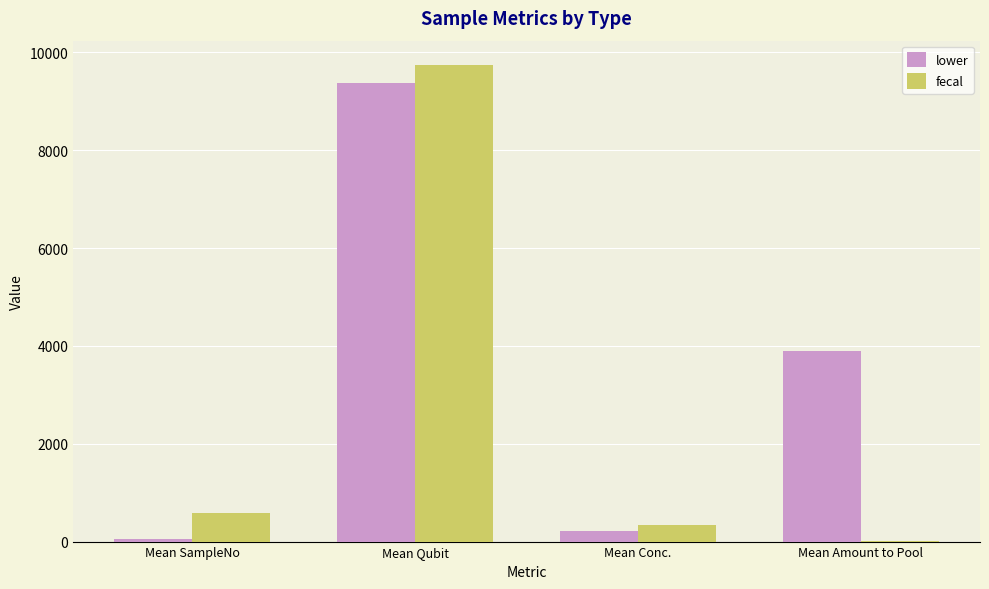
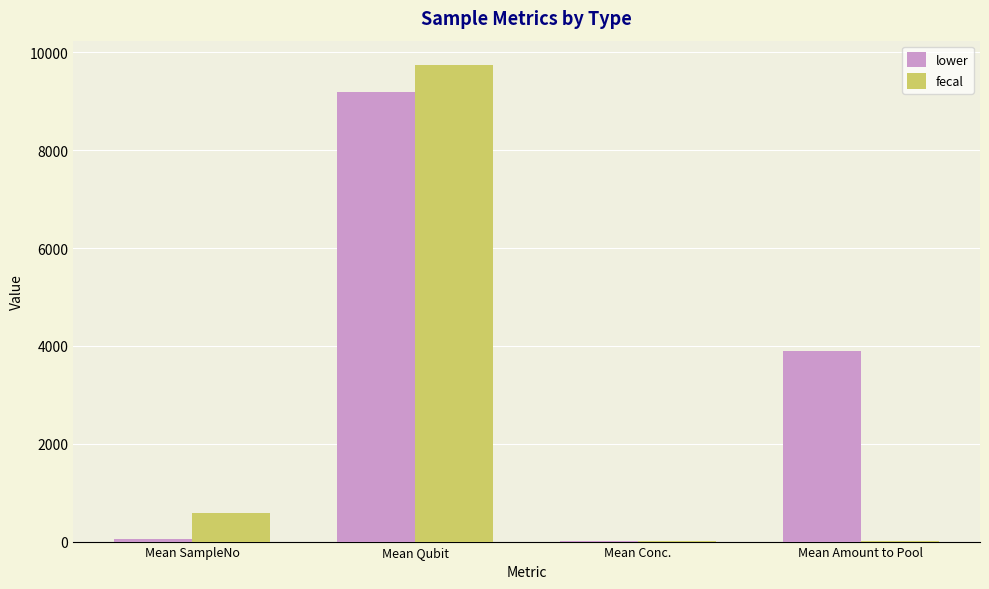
  {
    "lower": {
-     "Mean Qubit": 9400,
-     "Mean Conc.": 200,
+     "Mean Qubit": 9200,
+     "Mean Conc.": 0,
      "Mean Amount to Pool": 3900
    },
    "fecal": {
      "Mean SampleNo": 600,
      "Mean Qubit": 9800,
-     "Mean Conc.": 300
+     "Mean Conc.": 0
    }
  }
